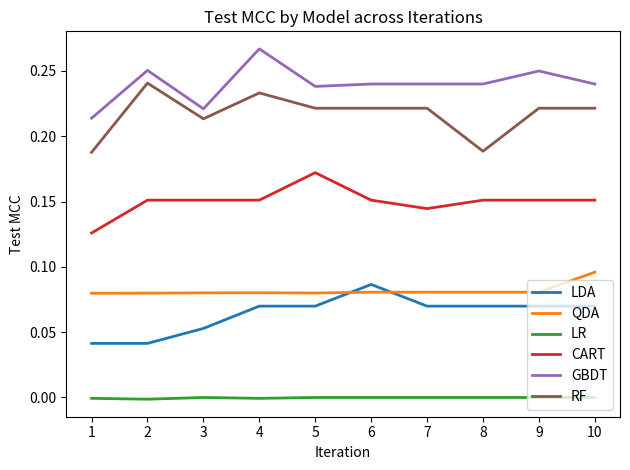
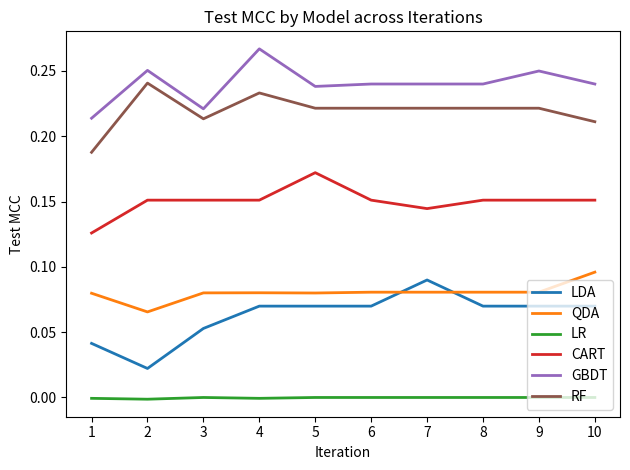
  {
    "LDA": {
      "1": 0.041,
-     "2": 0.041,
+     "2": 0.022,
      "3": 0.053,
      "4": 0.070,
      "5": 0.070,
-     "6": 0.087,
-     "7": 0.070,
+     "6": 0.070,
+     "7": 0.090,
      "8": 0.070
    },
    "QDA": {
      "1": 0.080,
-     "2": 0.080,
+     "2": 0.066,
      "3": 0.080,
      "4": 0.080,
      "5": 0.080,
      "6": 0.081,
      "7": 0.081,
      "8": 0.081,
      "10": 0.096
    },
    "LR": {
      "1": -0.001,
      "2": -0.001,
      "3": 0.000,
      "4": -0.001,
      "5": 0.000,
      "6": 0.000,
      "7": 0.000,
      "8": 0.000
    },
    "CART": {
      "1": 0.126,
      "2": 0.151,
      "3": 0.151,
      "4": 0.151,
      "5": 0.172,
      "6": 0.151,
      "7": 0.145,
      "8": 0.151,
      "9": 0.151,
      "10": 0.151
    },
    "GBDT": {
      "1": 0.214,
      "2": 0.250,
      "3": 0.221,
      "4": 0.267,
      "5": 0.238,
      "6": 0.240,
      "7": 0.240,
      "8": 0.240,
      "9": 0.250,
      "10": 0.240
    },
    "RF": {
      "1": 0.188,
      "2": 0.241,
      "3": 0.213,
      "4": 0.233,
      "5": 0.221,
      "6": 0.221,
      "7": 0.221,
-     "8": 0.189,
+     "8": 0.221,
      "9": 0.221,
-     "10": 0.221
+     "10": 0.211
    }
  }
